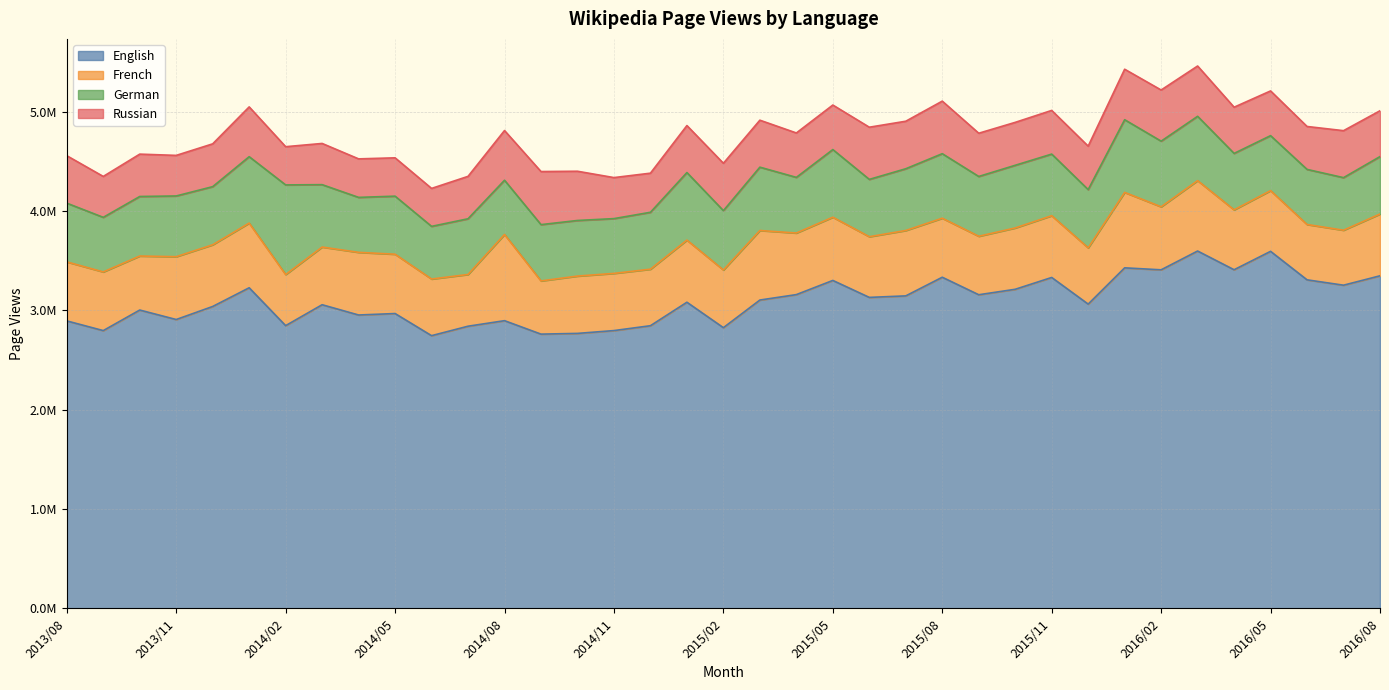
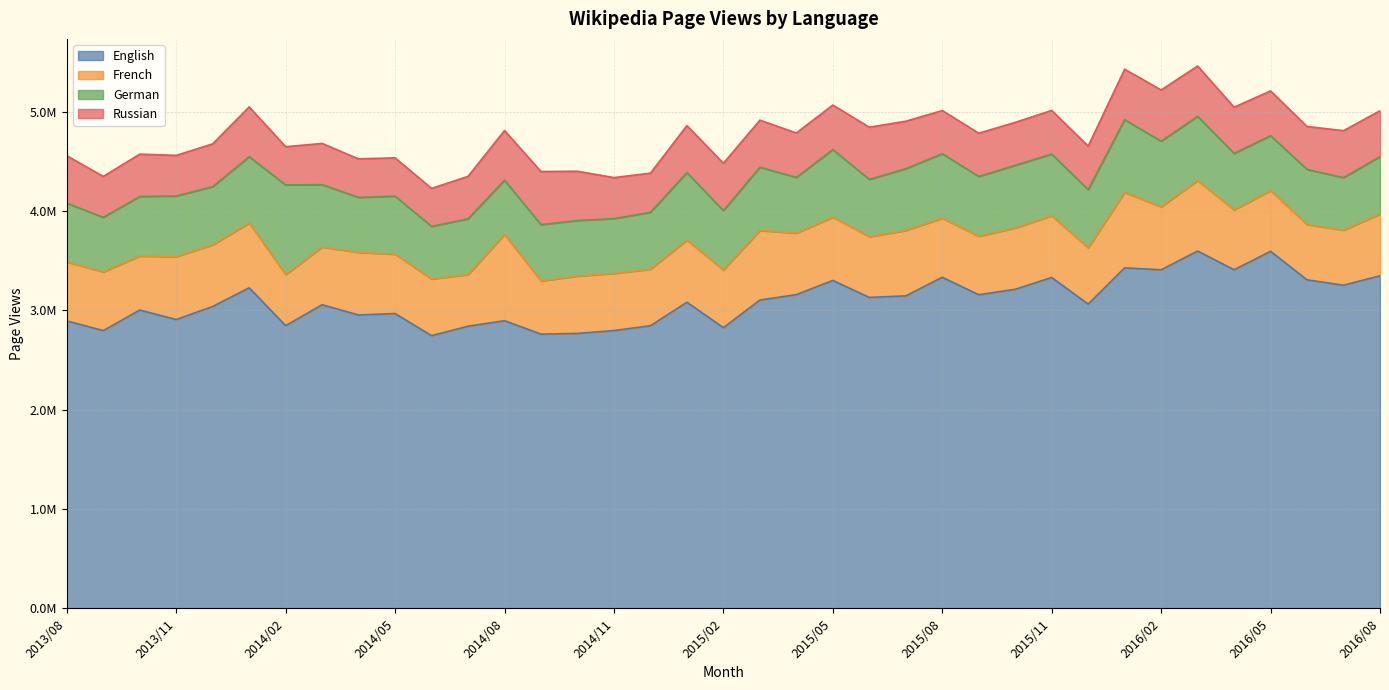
  {
    "English": {
      "2013/08": 2900000,
      "2013/11": 2900000,
      "2014/02": 2800000,
      "2014/05": 3000000,
      "2014/08": 2900000,
      "2014/11": 2800000,
      "2015/02": 2800000,
      "2015/05": 3300000,
      "2015/08": 3300000,
      "2015/11": 3300000,
      "2016/02": 3400000,
      "2016/05": 3600000,
      "2016/08": 3300000
    },
    "French": {
      "2013/08": 600000,
      "2013/11": 600000,
      "2014/02": 500000,
      "2014/05": 600000,
      "2014/08": 900000,
      "2014/11": 600000,
      "2015/02": 600000,
      "2015/05": 600000,
      "2015/08": 600000,
      "2015/11": 600000,
      "2016/02": 600000,
      "2016/05": 600000,
      "2016/08": 600000
    },
    "German": {
      "2013/08": 600000,
      "2013/11": 600000,
      "2014/02": 900000,
      "2014/05": 600000,
      "2014/08": 500000,
      "2014/11": 600000,
      "2015/02": 600000,
      "2015/05": 700000,
      "2015/08": 600000,
      "2015/11": 600000,
      "2016/02": 700000,
      "2016/05": 600000,
      "2016/08": 600000
    },
    "Russian": {
      "2013/08": 500000,
      "2013/11": 400000,
      "2014/02": 400000,
      "2014/05": 400000,
      "2014/08": 500000,
      "2014/11": 400000,
      "2015/02": 500000,
      "2015/05": 400000,
-     "2015/08": 500000,
+     "2015/08": 400000,
      "2015/11": 400000,
      "2016/02": 500000,
      "2016/05": 500000,
      "2016/08": 500000
    }
  }
